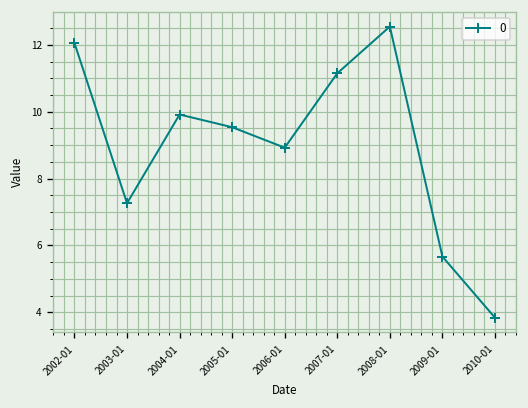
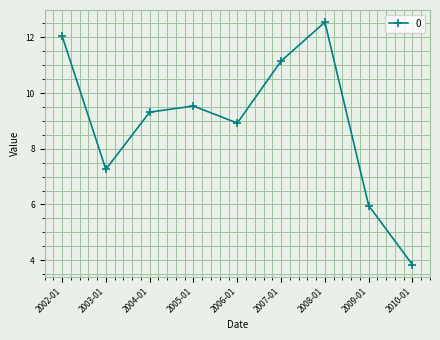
  {
    "2002-01": 12.1,
    "2003-01": 7.3,
-   "2004-01": 9.9,
+   "2004-01": 9.3,
    "2005-01": 9.5,
    "2006-01": 8.9,
    "2007-01": 11.1,
    "2008-01": 12.5,
-   "2009-01": 5.7,
+   "2009-01": 6.0,
    "2010-01": 3.8
  }
